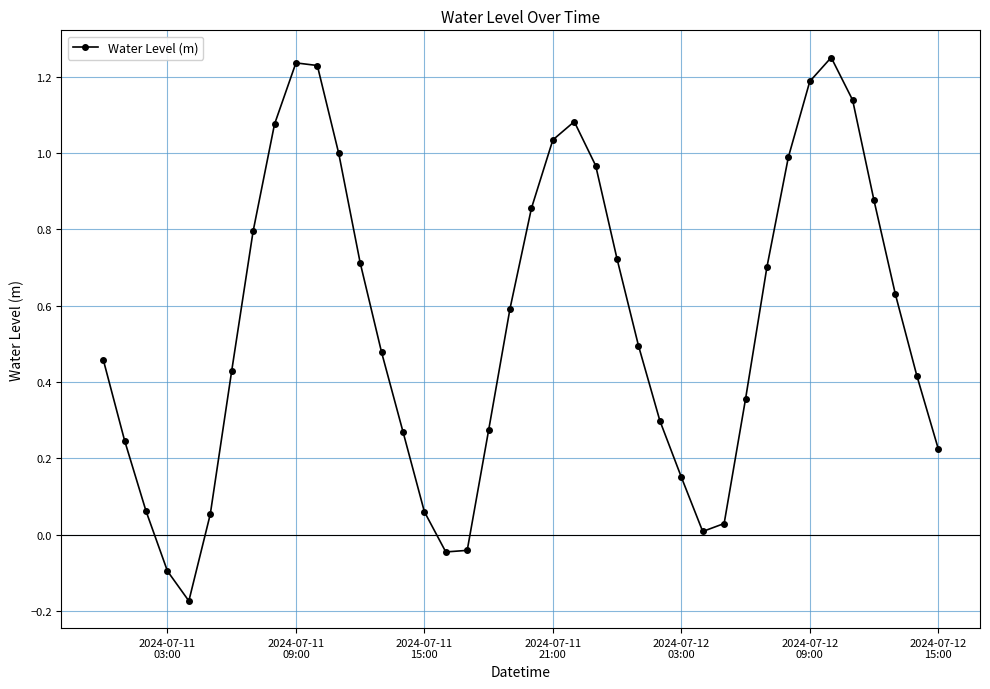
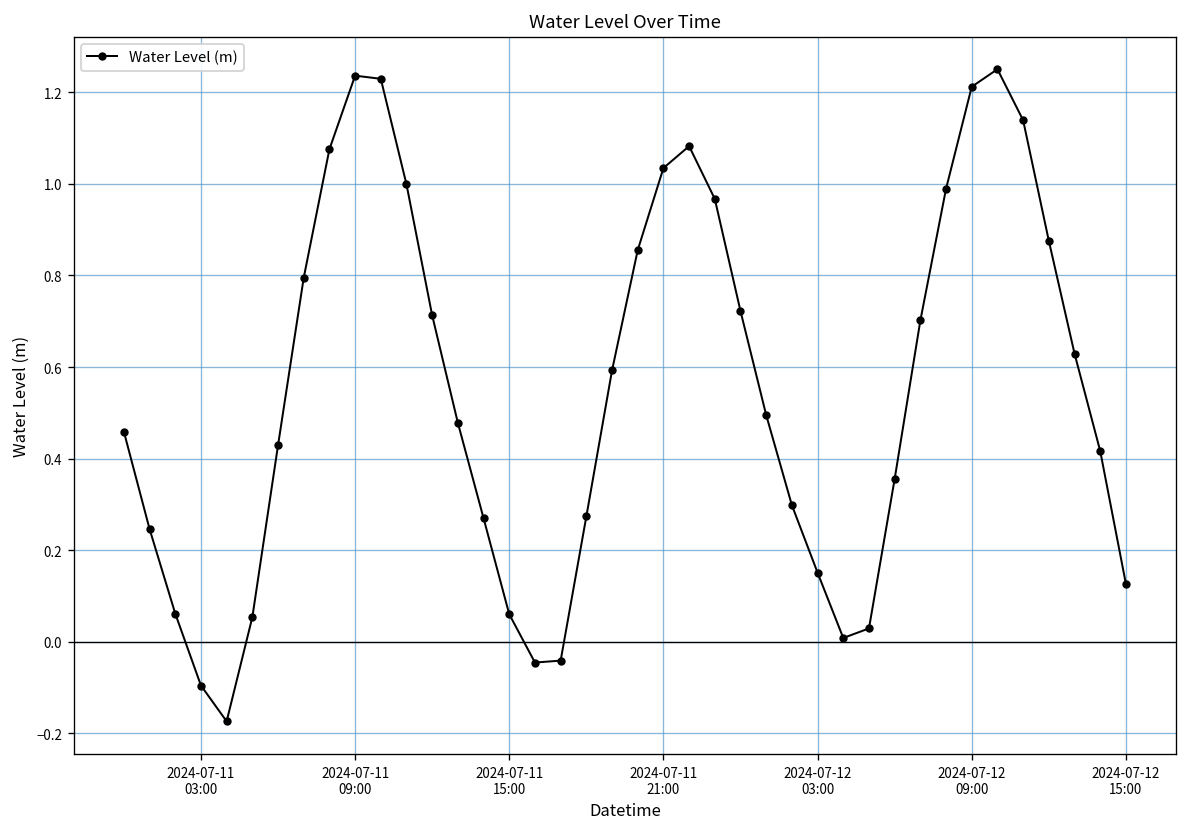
  {
    "2024-07-11 03:00": -0.10,
    "2024-07-11 09:00": 1.24,
    "2024-07-11 15:00": 0.06,
    "2024-07-11 21:00": 1.03,
    "2024-07-12 03:00": 0.15,
-   "2024-07-12 09:00": 1.19,
-   "2024-07-12 15:00": 0.23
+   "2024-07-12 09:00": 1.21,
+   "2024-07-12 15:00": 0.13
  }
